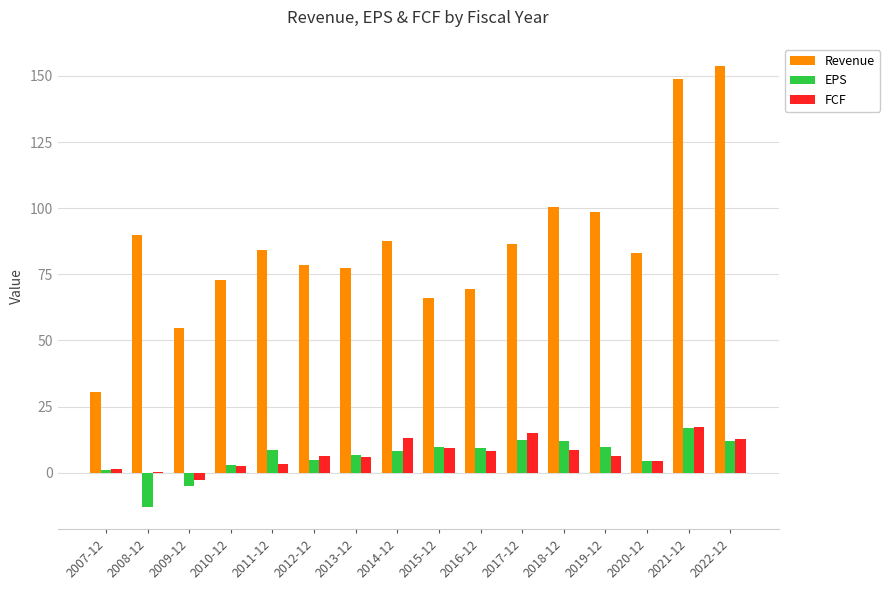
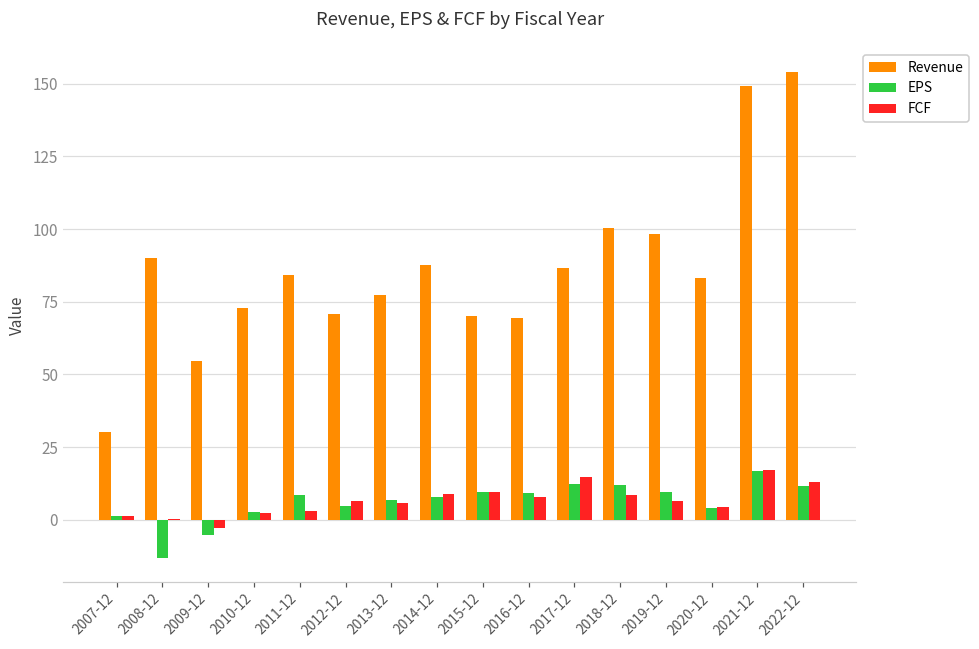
  {
    "Revenue": {
      "2007-12": 30,
      "2008-12": 90,
      "2009-12": 55,
      "2010-12": 73,
      "2011-12": 84,
-     "2012-12": 79,
+     "2012-12": 71,
      "2013-12": 77,
      "2014-12": 88,
-     "2015-12": 66,
+     "2015-12": 70,
      "2016-12": 69,
      "2017-12": 86,
      "2018-12": 100,
      "2019-12": 98,
      "2020-12": 83,
      "2021-12": 149,
      "2022-12": 154
    },
    "EPS": {
      "2007-12": 1,
      "2008-12": -13,
      "2009-12": -5,
      "2010-12": 3,
      "2011-12": 9,
      "2012-12": 5,
      "2013-12": 7,
      "2014-12": 8,
      "2015-12": 10,
      "2016-12": 9,
      "2017-12": 12,
      "2018-12": 12,
      "2019-12": 10,
      "2020-12": 4,
      "2021-12": 17,
      "2022-12": 12
    },
    "FCF": {
      "2007-12": 1,
      "2009-12": -3,
      "2010-12": 2,
      "2011-12": 3,
      "2012-12": 6,
      "2013-12": 6,
-     "2014-12": 13,
+     "2014-12": 9,
      "2015-12": 9,
      "2016-12": 8,
      "2017-12": 15,
      "2018-12": 9,
      "2019-12": 6,
      "2020-12": 4,
      "2021-12": 17,
      "2022-12": 13
    }
  }
